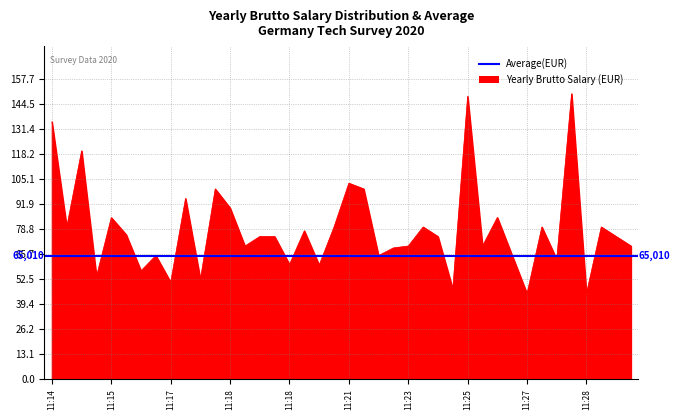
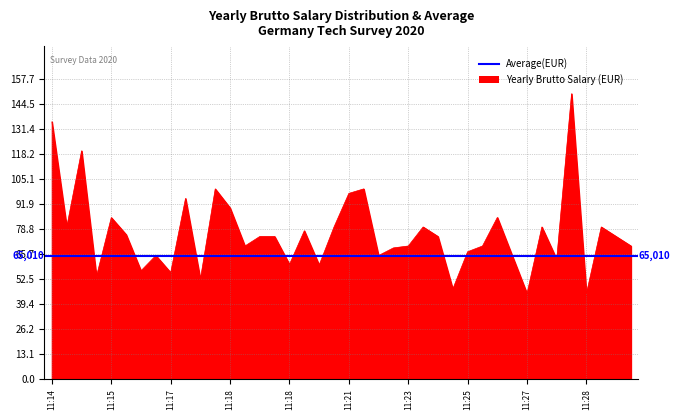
  {
    "11:14": 135,
    "11:15": 85,
-   "11:17": 51,
-   "11:21": 103,
+   "11:17": 56,
+   "11:21": 98,
    "11:23": 70,
-   "11:25": 149,
+   "11:25": 67,
    "11:27": 45,
    "11:28": 45
  }
